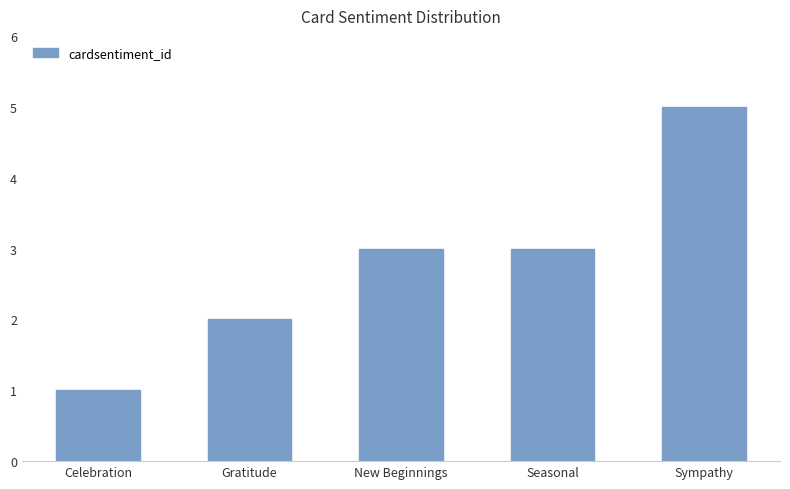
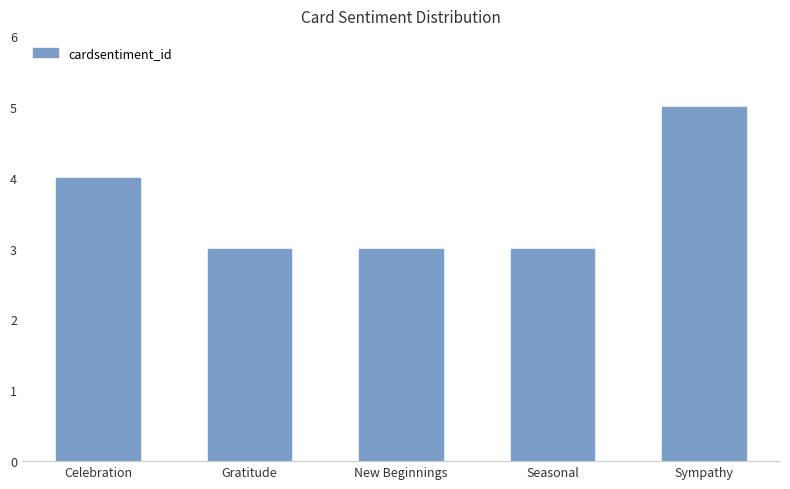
  {
-   "Celebration": 1,
-   "Gratitude": 2,
+   "Celebration": 4,
+   "Gratitude": 3,
    "New Beginnings": 3,
    "Seasonal": 3,
    "Sympathy": 5
  }
